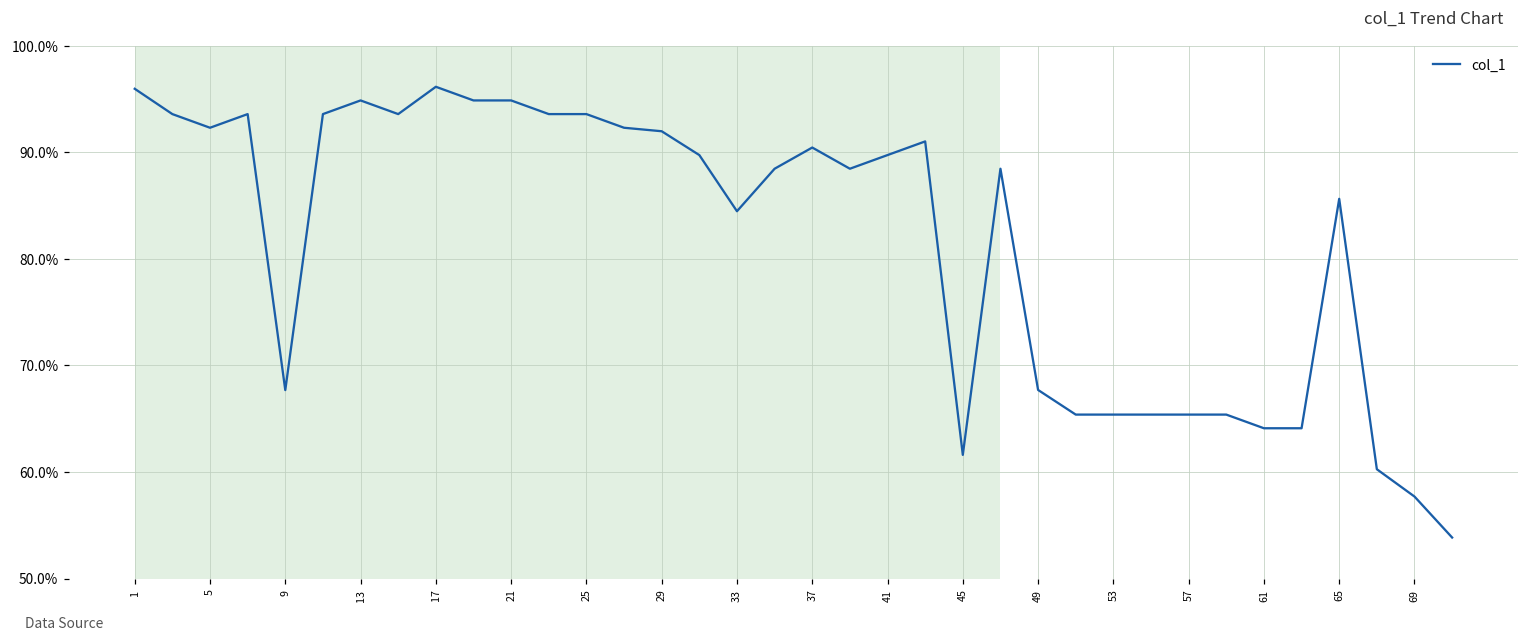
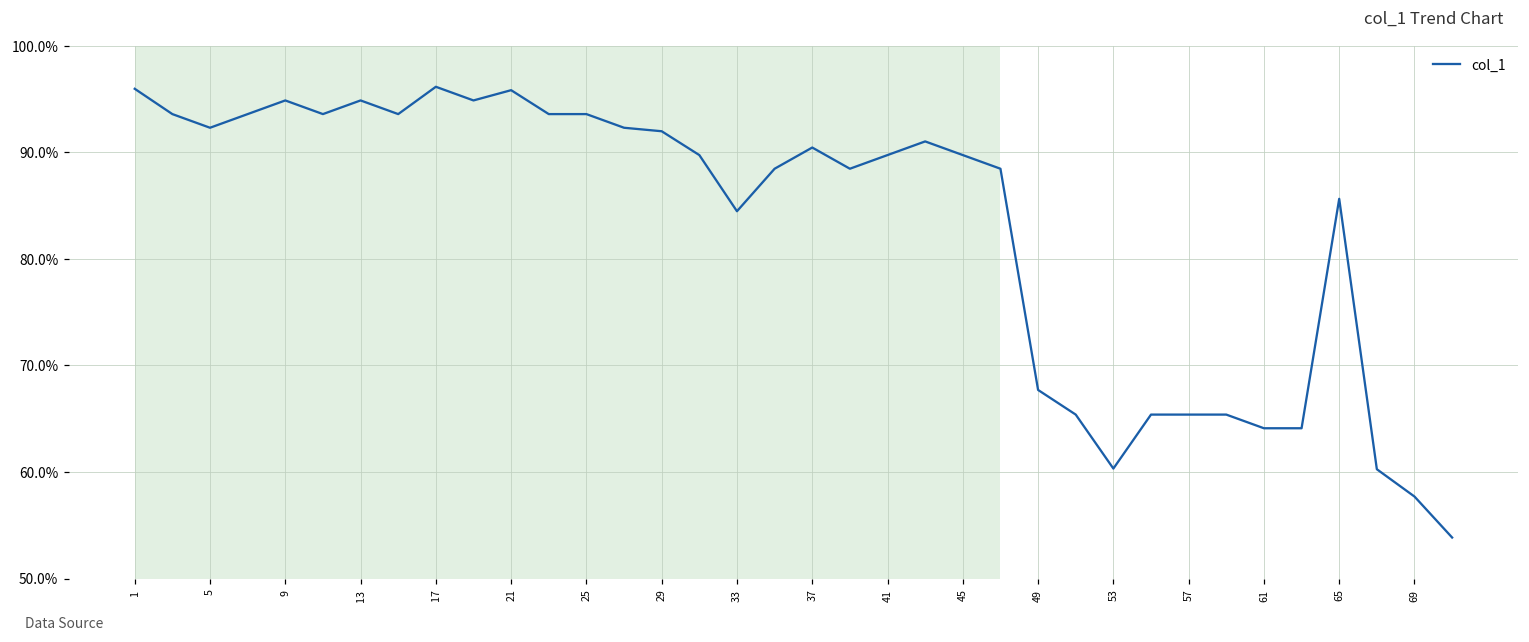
  {
    "1": "96%",
    "5": "92%",
-   "9": "68%",
+   "9": "95%",
    "13": "95%",
    "17": "96%",
-   "21": "95%",
+   "21": "96%",
    "25": "94%",
    "29": "92%",
    "33": "84%",
    "37": "90%",
    "41": "90%",
-   "45": "62%",
+   "45": "90%",
    "49": "68%",
-   "53": "65%",
+   "53": "60%",
    "57": "65%",
    "61": "64%",
    "65": "86%",
    "69": "58%"
  }
